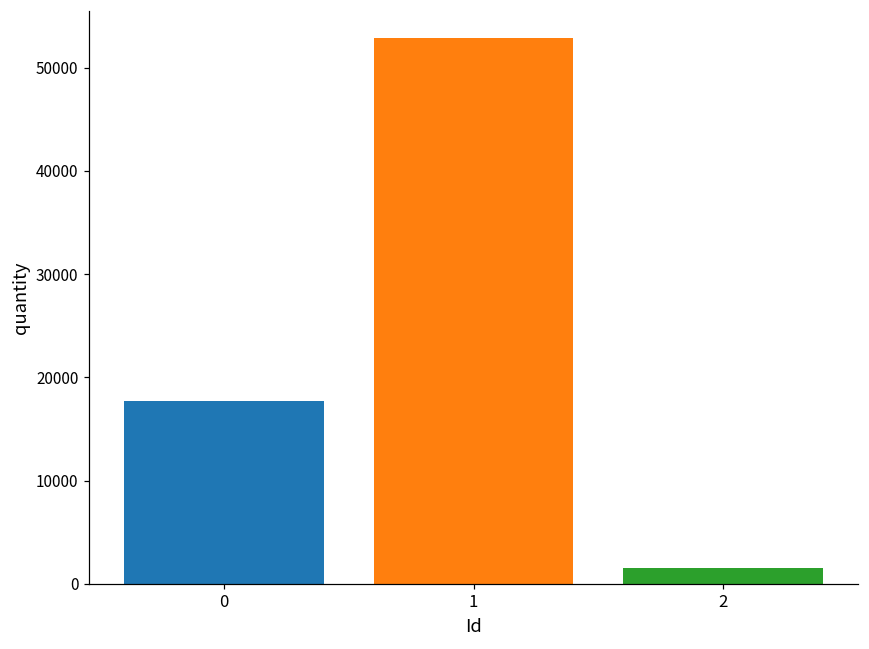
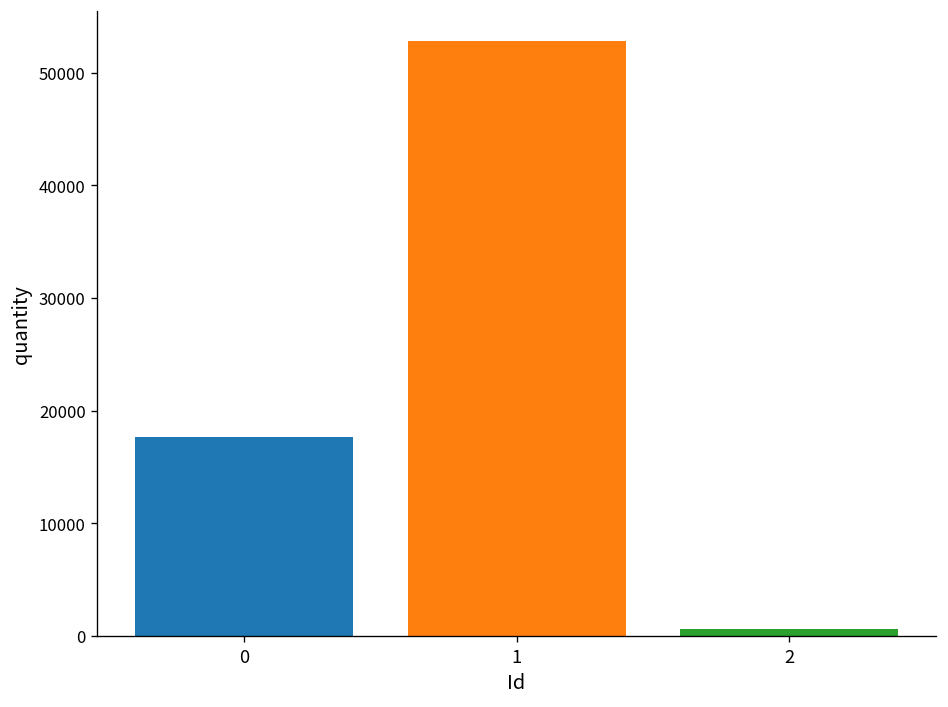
  {
    "0": 18000,
    "1": 53000,
-   "2": 2000
+   "2": 1000
  }
